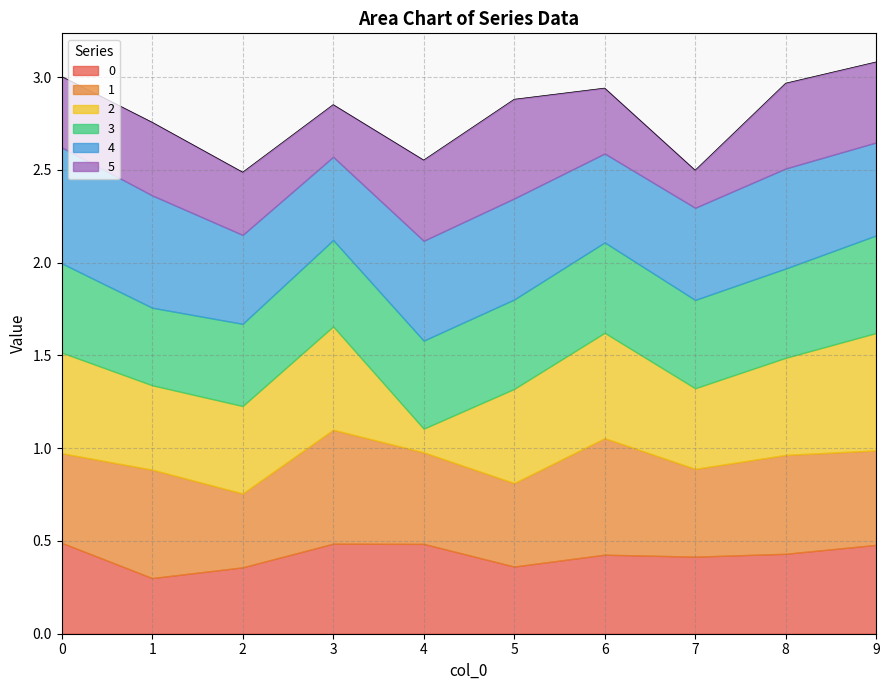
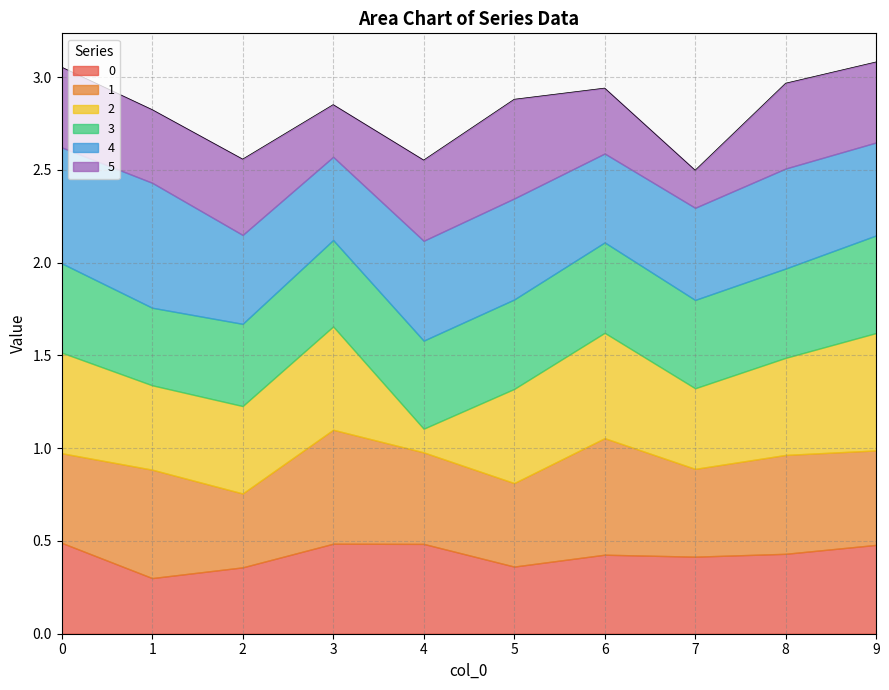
  {
    "2": {
      "0": 0.54,
      "1": 0.45,
      "2": 0.47,
      "3": 0.56,
      "4": 0.13,
      "5": 0.51,
      "6": 0.57,
      "7": 0.43,
      "8": 0.52,
      "9": 0.63
    },
    "3": {
      "0": 0.48,
      "1": 0.42,
      "2": 0.44,
      "3": 0.47,
      "4": 0.47,
      "5": 0.48,
      "6": 0.49,
      "7": 0.48,
      "8": 0.48,
      "9": 0.53
    },
    "4": {
      "0": 0.62,
-     "1": 0.61,
+     "1": 0.67,
      "2": 0.48,
      "3": 0.45,
      "4": 0.54,
      "5": 0.54,
      "6": 0.48,
      "7": 0.50,
      "8": 0.54,
      "9": 0.50
    },
    "5": {
-     "0": 0.38,
+     "0": 0.43,
      "1": 0.39,
-     "2": 0.34,
+     "2": 0.41,
      "3": 0.28,
      "4": 0.44,
      "5": 0.53,
      "6": 0.35,
      "7": 0.20,
      "8": 0.46,
      "9": 0.43
    }
  }
